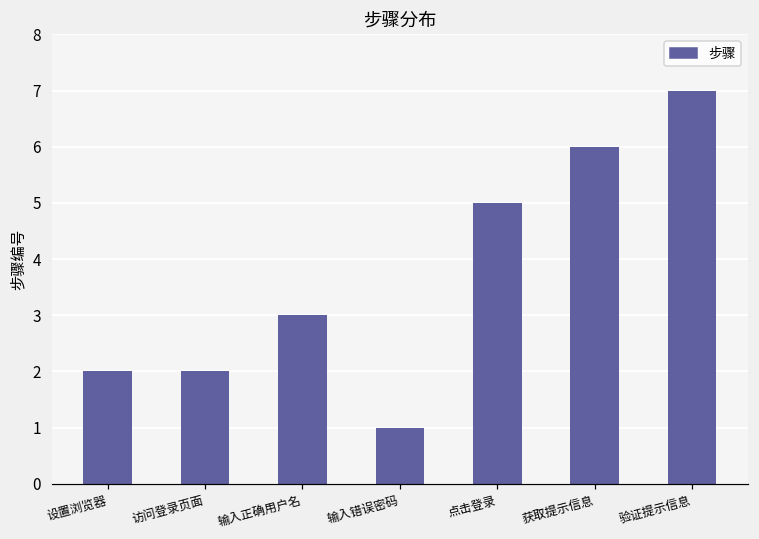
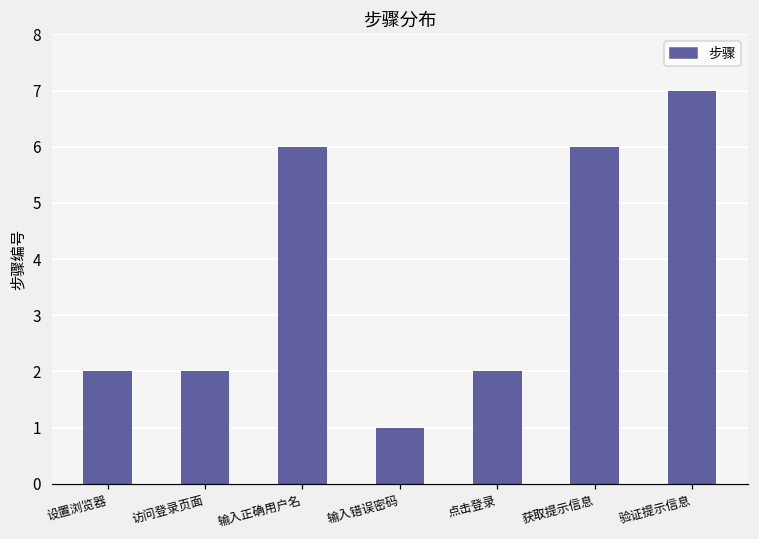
  {
    "设置浏览器": 2,
    "访问登录页面": 2,
-   "输入正确用户名": 3,
+   "输入正确用户名": 6,
    "输入错误密码": 1,
-   "点击登录": 5,
+   "点击登录": 2,
    "获取提示信息": 6,
    "验证提示信息": 7
  }
